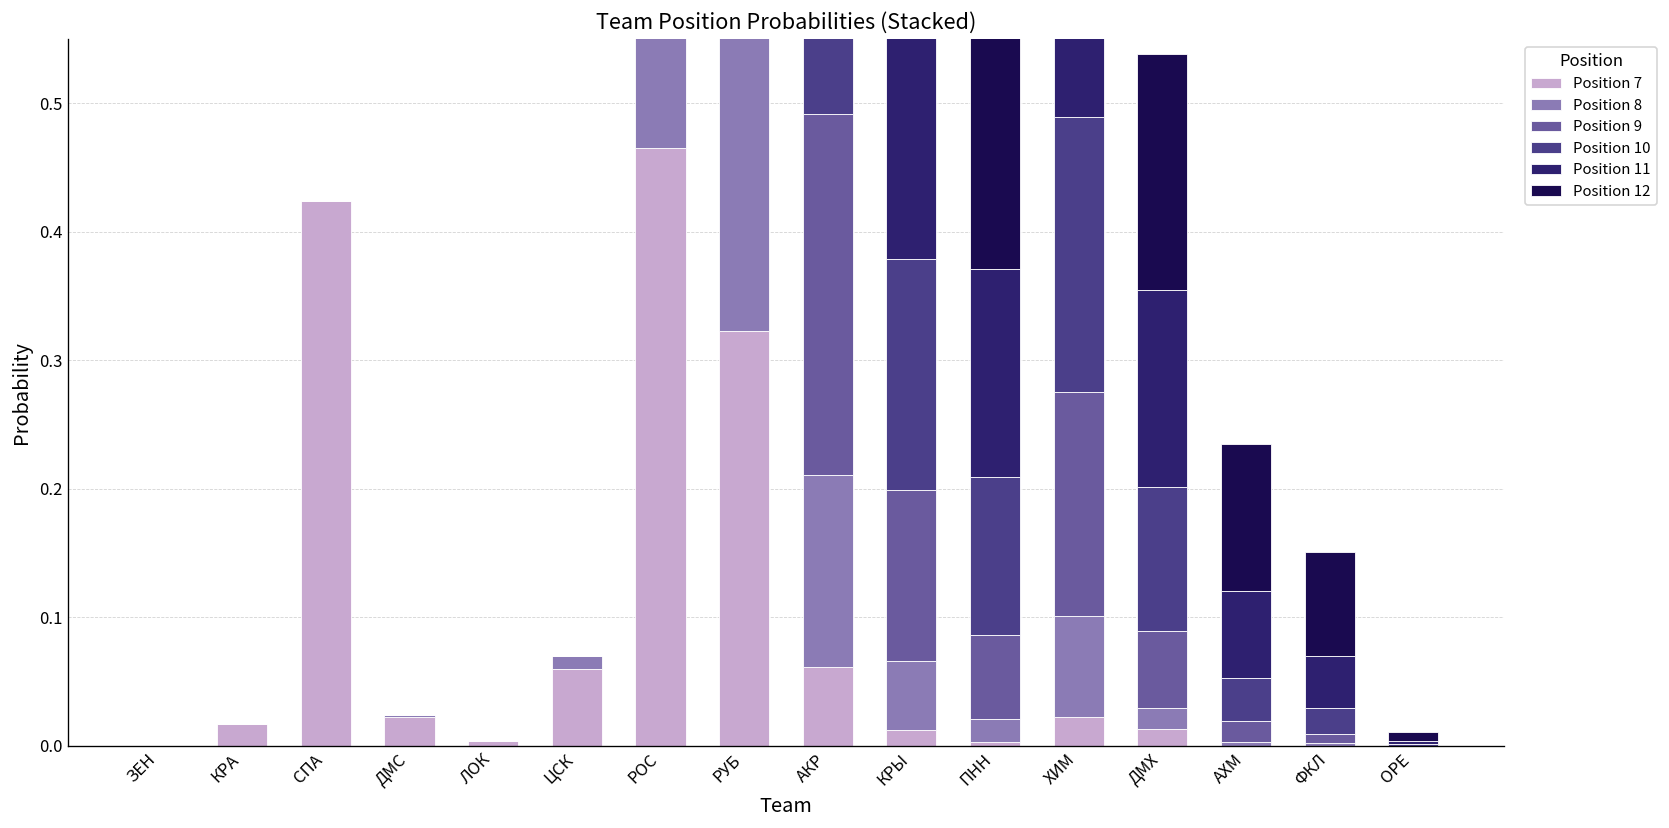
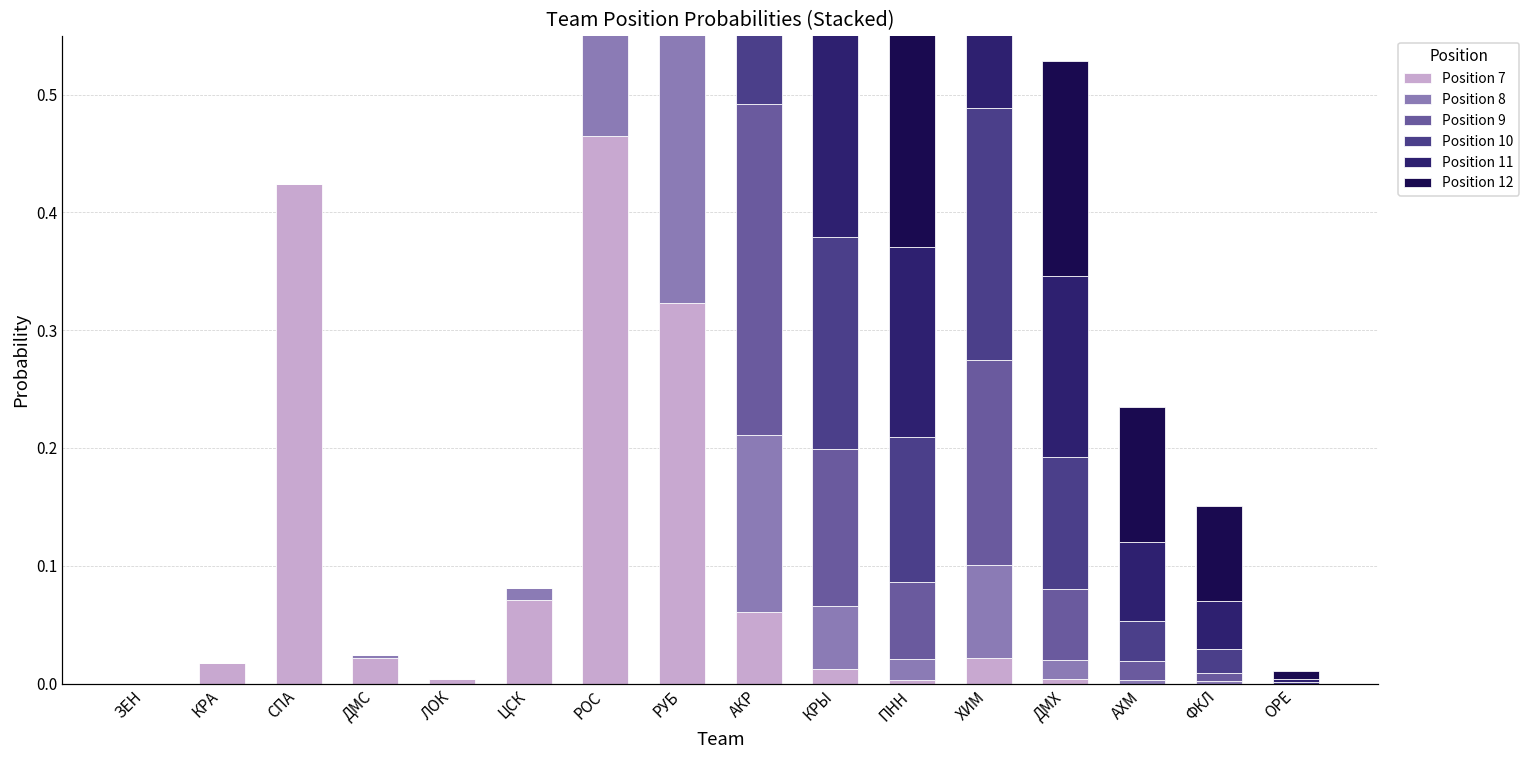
  {
    "Position 7": {
      "ЗЕН": 0.000,
      "КРА": 0.017,
      "СПА": 0.424,
      "ДМС": 0.022,
      "ЛОК": 0.004,
-     "ЦСК": 0.060,
+     "ЦСК": 0.071,
      "РОС": 0.465,
      "РУБ": 0.323,
      "АКР": 0.061,
      "КРЫ": 0.012,
      "ПНН": 0.003,
      "ХИМ": 0.022,
-     "ДМХ": 0.013,
+     "ДМХ": 0.004,
      "АХМ": 0.000,
      "ФКЛ": 0.000,
      "ОРЕ": 0.000
    }
  }
